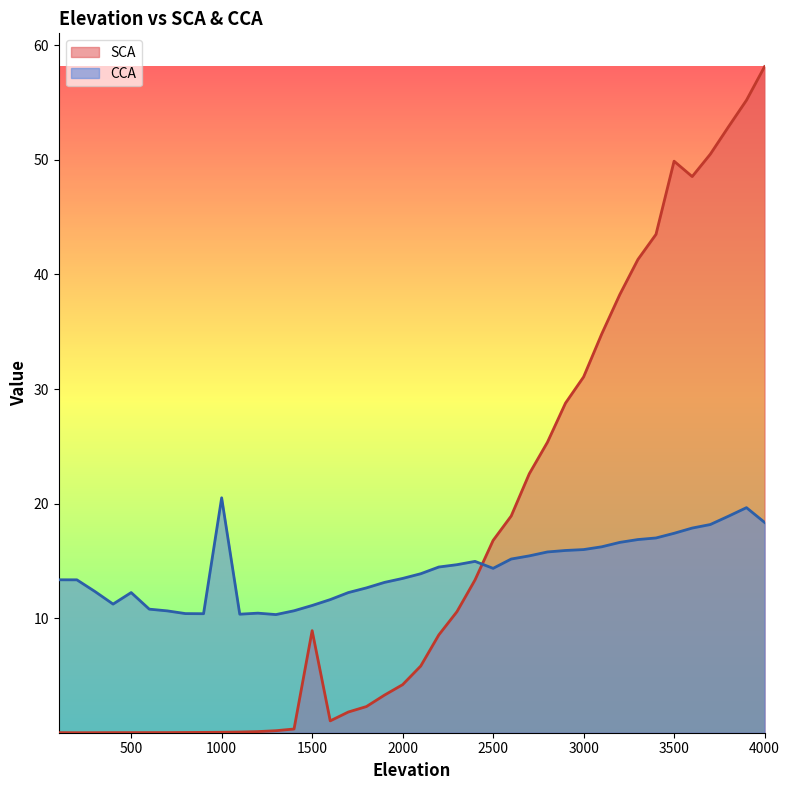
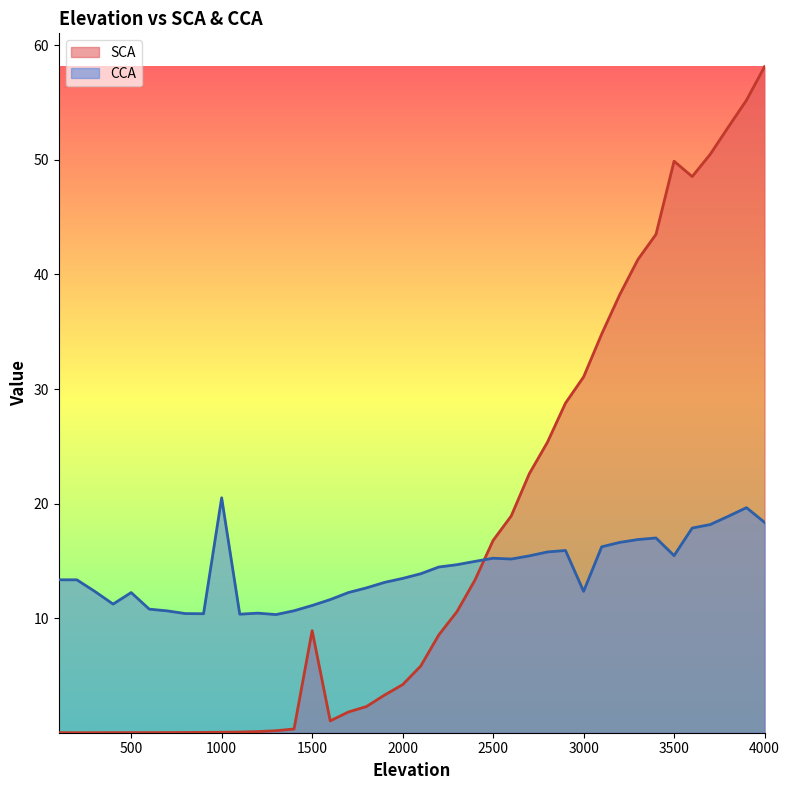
  {
    "SCA": {
      "500": 0.0,
      "1000": 0.0,
      "1500": 8.9,
      "2000": 4.2,
      "2500": 16.8,
      "3000": 31.1,
      "3500": 49.9,
      "4000": 58.1
    },
    "CCA": {
      "500": 12.2,
      "1000": 20.5,
      "1500": 11.1,
      "2000": 13.5,
-     "2500": 14.4,
-     "3000": 16.0,
-     "3500": 17.4,
+     "2500": 15.2,
+     "3000": 12.3,
+     "3500": 15.5,
      "4000": 18.4
    }
  }
